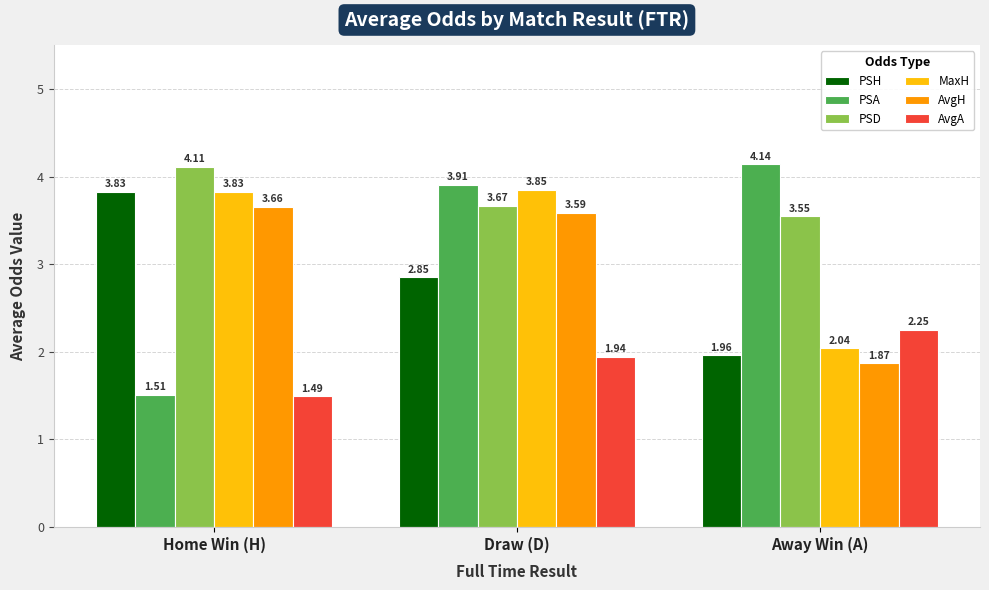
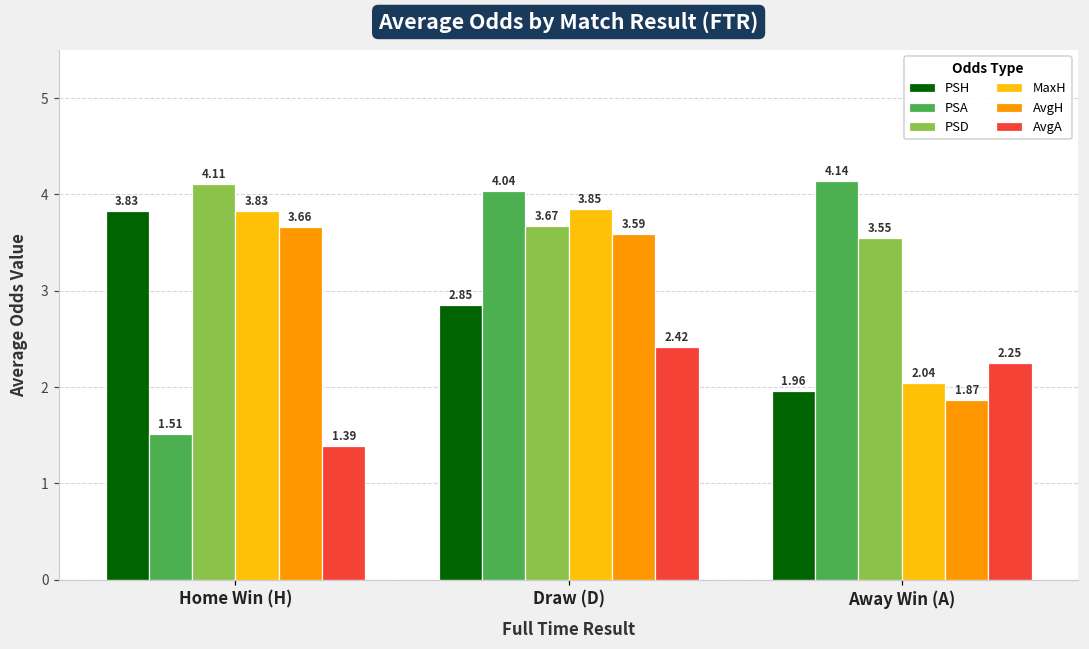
  {
    "PSH": {
      "Home Win (H)": 3.83,
      "Draw (D)": 2.85,
      "Away Win (A)": 1.96
    },
    "PSA": {
      "Home Win (H)": 1.51,
-     "Draw (D)": 3.91,
+     "Draw (D)": 4.04,
      "Away Win (A)": 4.14
    },
    "PSD": {
      "Home Win (H)": 4.11,
      "Draw (D)": 3.67,
      "Away Win (A)": 3.55
    },
    "AvgA": {
-     "Home Win (H)": 1.49,
-     "Draw (D)": 1.94,
+     "Home Win (H)": 1.39,
+     "Draw (D)": 2.42,
      "Away Win (A)": 2.25
    }
  }
